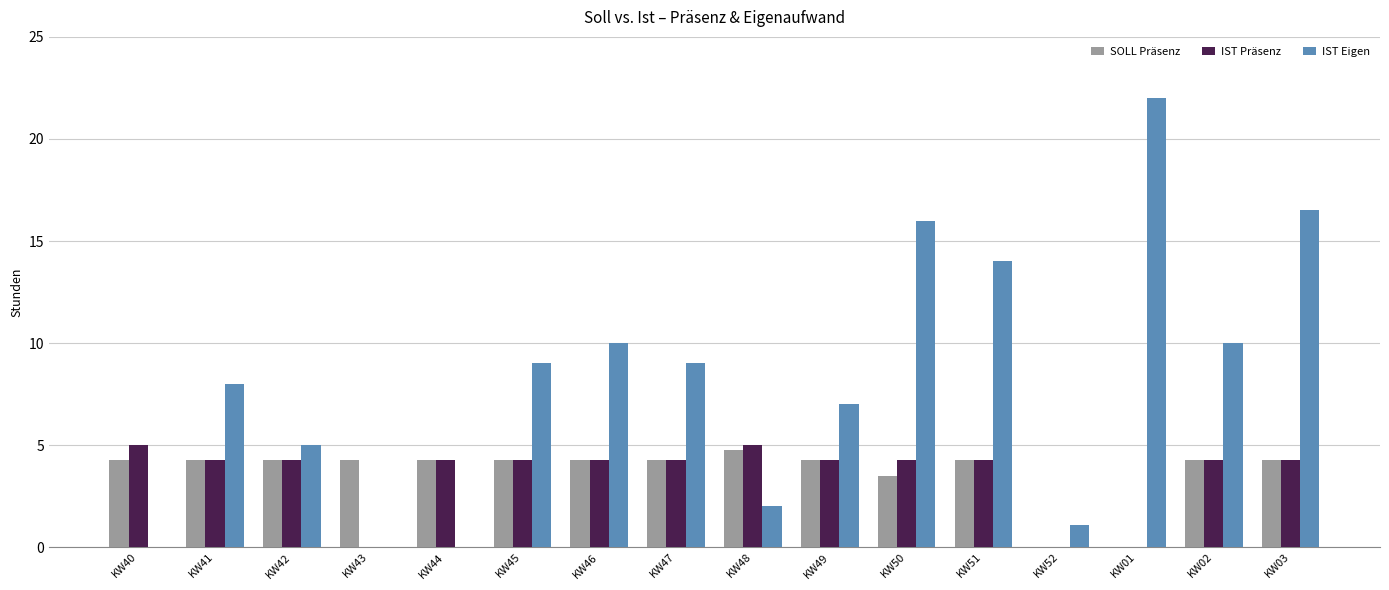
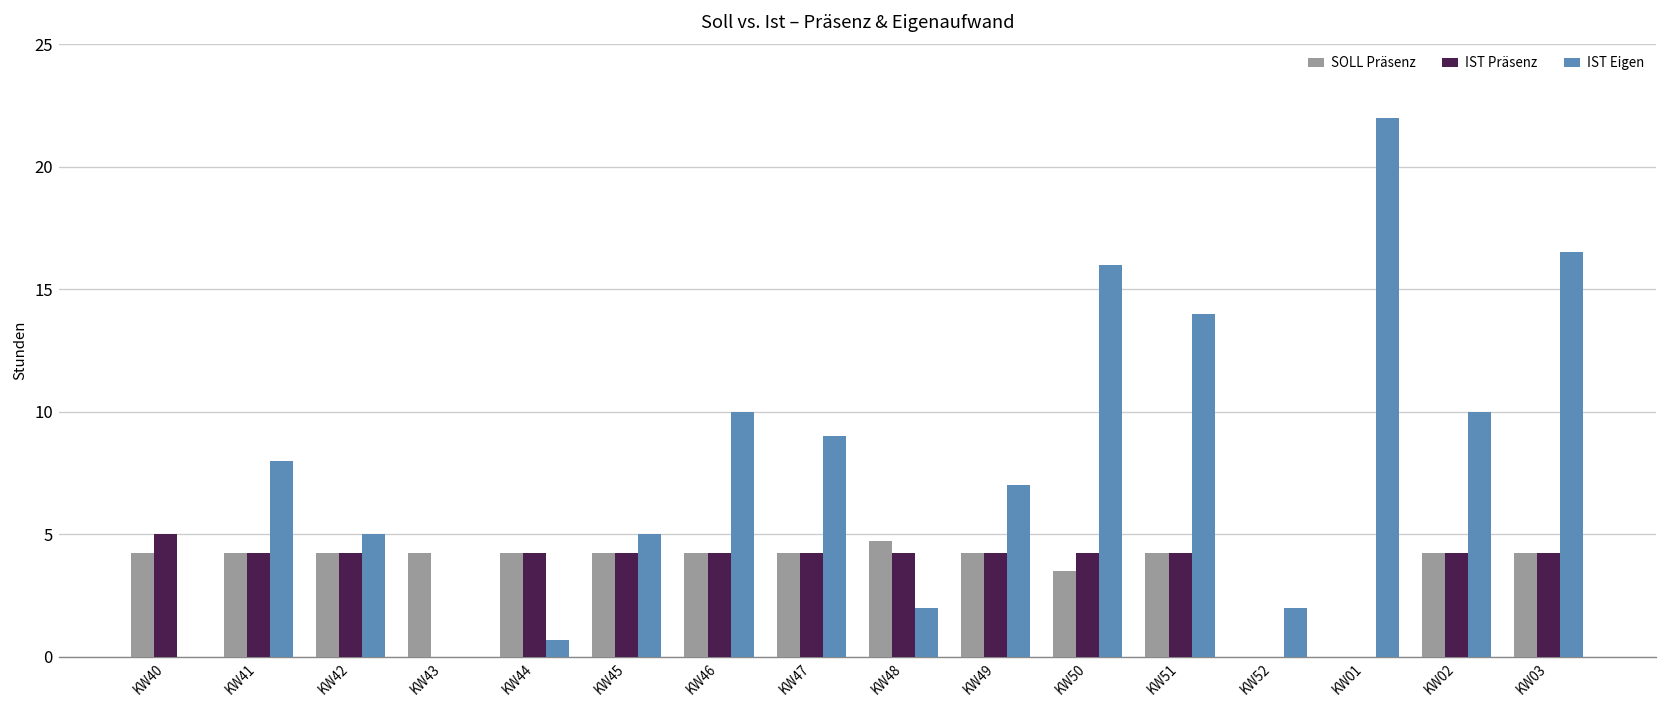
  {
    "SOLL Präsenz": {
      "KW40": 4.3,
      "KW41": 4.3,
      "KW42": 4.3,
      "KW43": 4.3,
      "KW44": 4.3,
      "KW45": 4.3,
      "KW46": 4.3,
      "KW47": 4.3,
      "KW48": 4.7,
      "KW49": 4.3,
      "KW50": 3.5,
      "KW51": 4.3,
      "KW52": 0.0,
      "KW01": 0.0,
      "KW02": 4.3,
      "KW03": 4.3
    },
    "IST Präsenz": {
      "KW40": 5.0,
      "KW41": 4.3,
      "KW42": 4.3,
      "KW43": 0.0,
      "KW44": 4.3,
      "KW45": 4.3,
      "KW46": 4.3,
      "KW47": 4.3,
-     "KW48": 5.0,
+     "KW48": 4.3,
      "KW49": 4.3,
      "KW50": 4.3,
      "KW51": 4.3,
      "KW52": 0.0,
      "KW01": 0.0,
      "KW02": 4.3,
      "KW03": 4.3
    },
    "IST Eigen": {
      "KW40": 0.0,
      "KW41": 8.0,
      "KW42": 5.0,
      "KW43": 0.0,
-     "KW44": 0.0,
-     "KW45": 9,
+     "KW44": 0.7,
+     "KW45": 5,
      "KW46": 10.0,
      "KW47": 9.0,
      "KW48": 2.0,
      "KW49": 7.0,
      "KW50": 16.0,
      "KW51": 14.0,
-     "KW52": 1.1,
+     "KW52": 2.0,
      "KW01": 22.0,
      "KW02": 10.0,
      "KW03": 16.5
    }
  }
